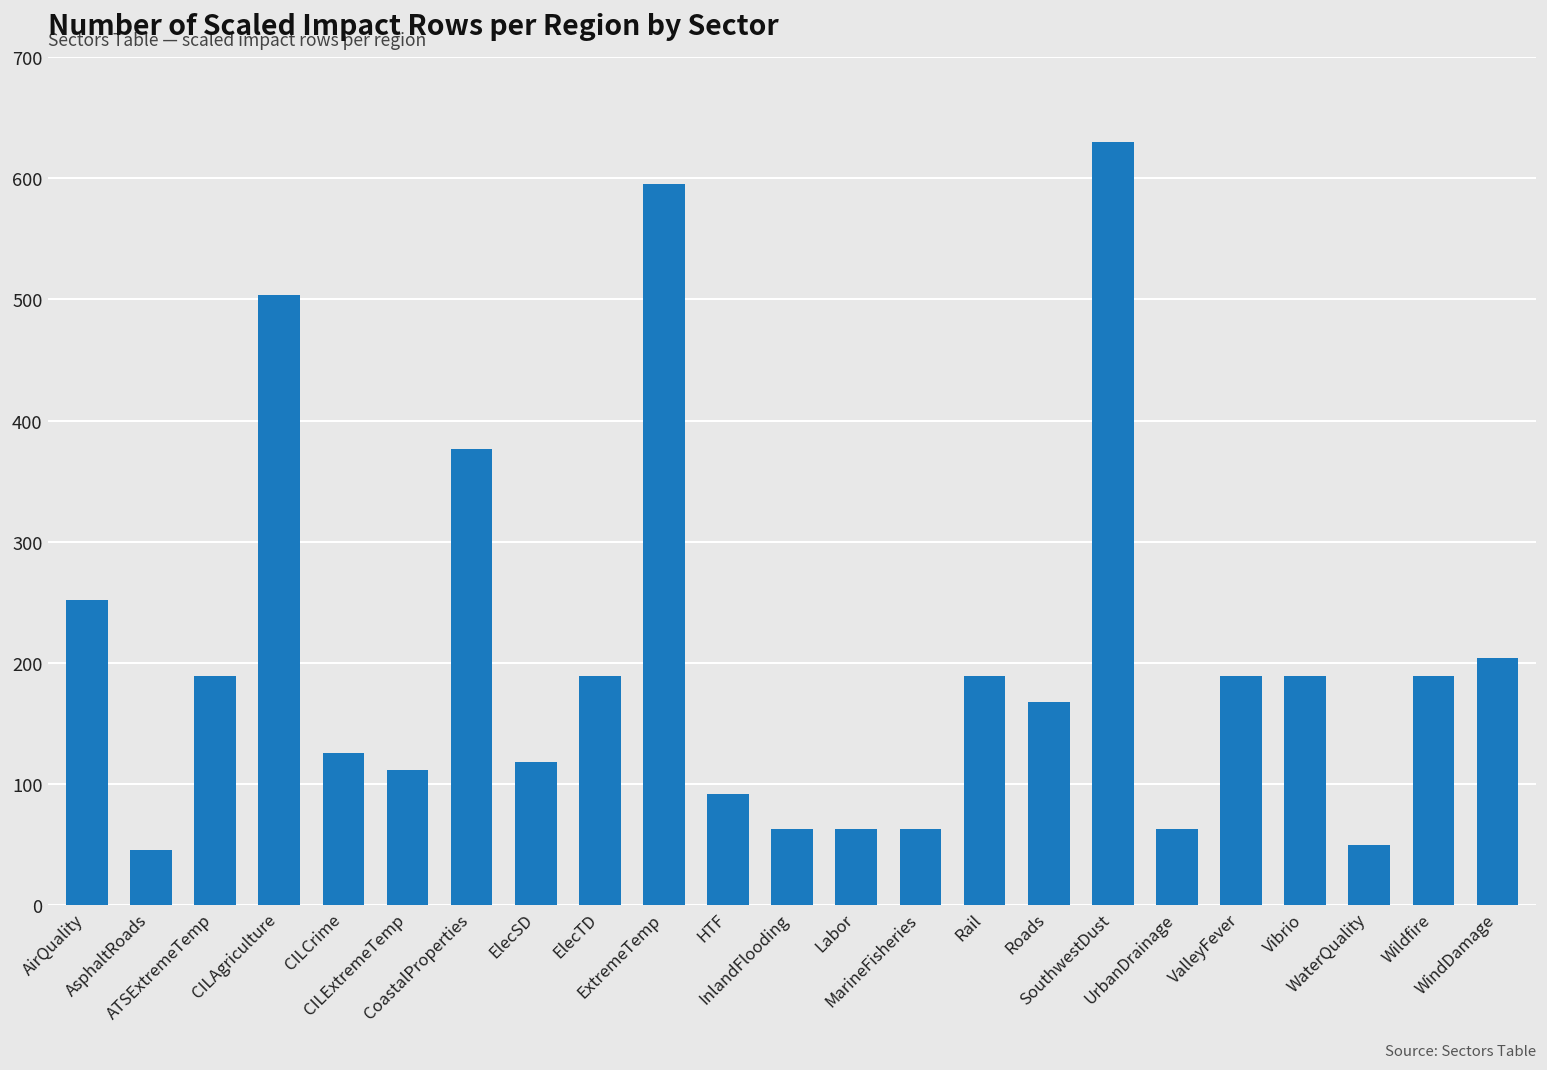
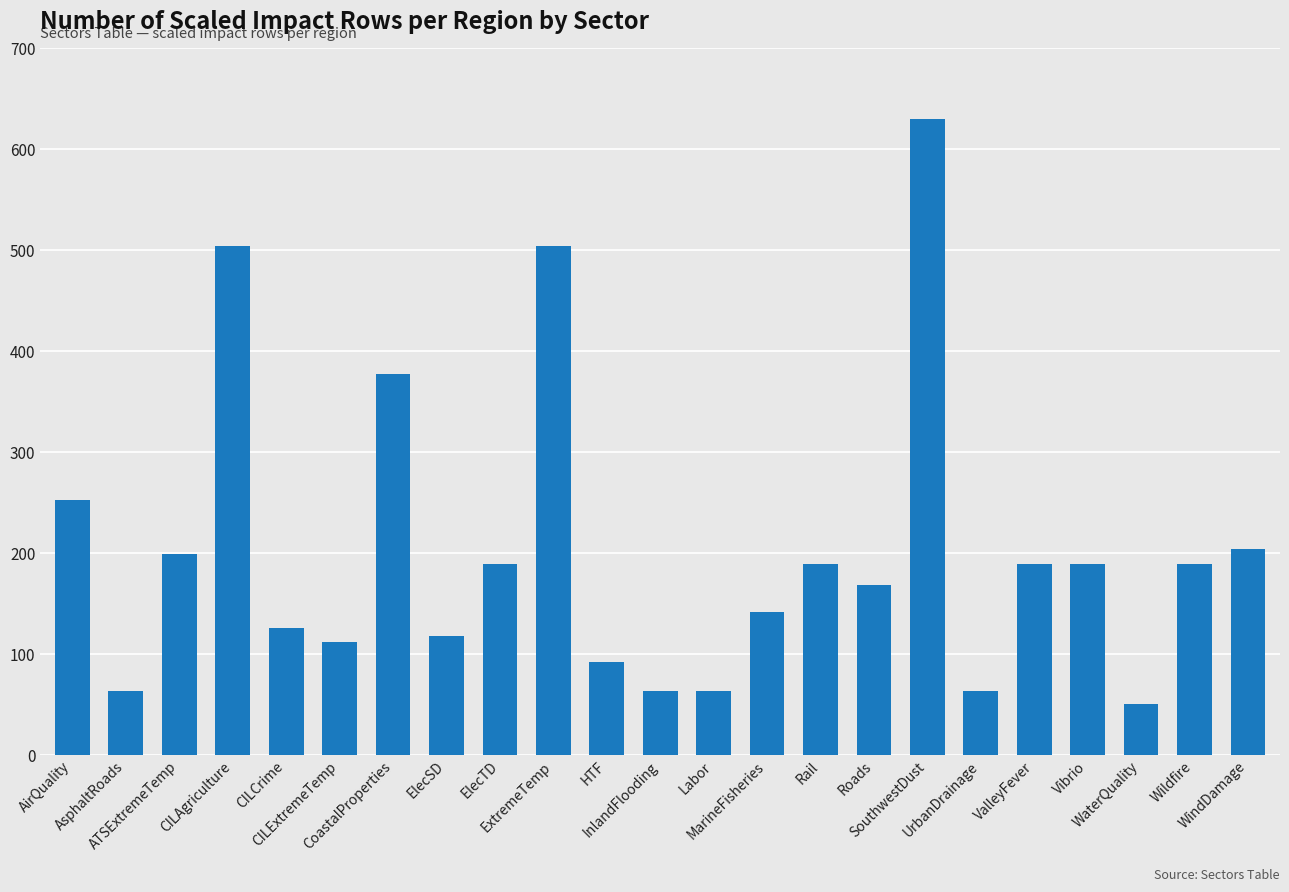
  {
    "AirQuality": 252,
-   "AsphaltRoads": 46,
-   "ATSExtremeTemp": 189,
+   "AsphaltRoads": 63,
+   "ATSExtremeTemp": 199,
    "CILAgriculture": 504,
    "CILCrime": 126,
    "CILExtremeTemp": 112,
    "CoastalProperties": 377,
    "ElecSD": 118,
    "ElecTD": 189,
-   "ExtremeTemp": 595,
+   "ExtremeTemp": 504,
    "HTF": 92,
    "InlandFlooding": 63,
    "Labor": 63,
-   "MarineFisheries": 63,
+   "MarineFisheries": 141,
    "Rail": 189,
    "Roads": 168,
    "SouthwestDust": 630,
    "UrbanDrainage": 63,
    "ValleyFever": 189,
    "Vibrio": 189,
    "WaterQuality": 50,
    "Wildfire": 189,
    "WindDamage": 204
  }
